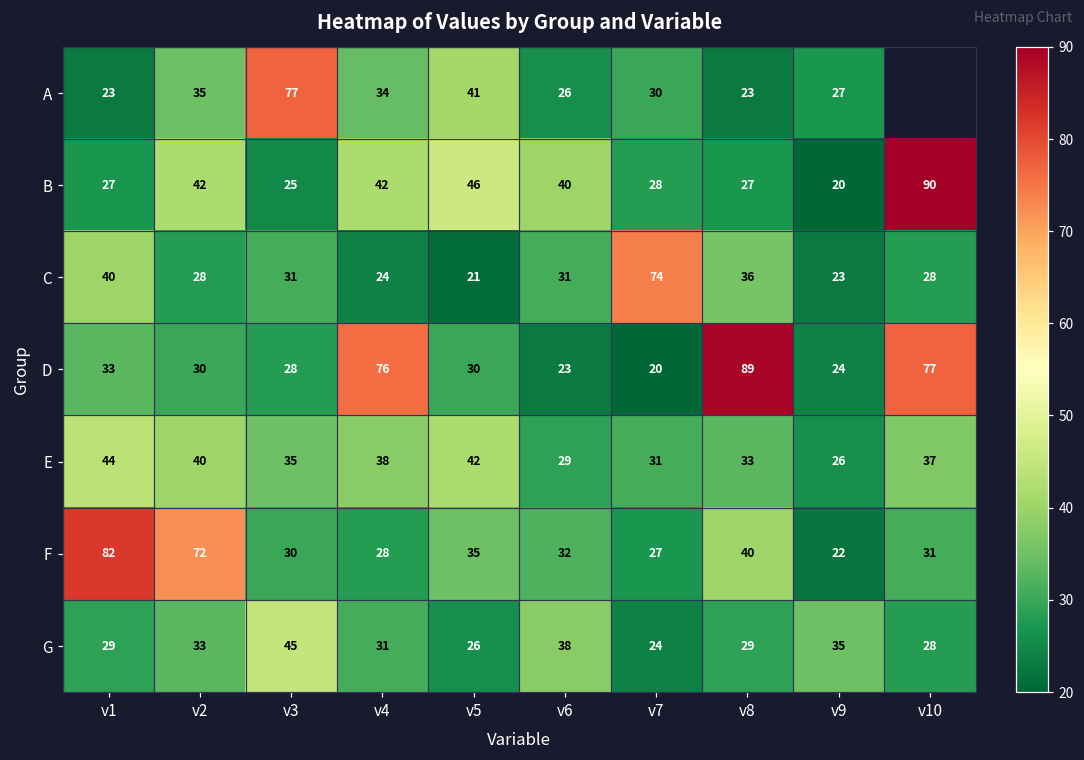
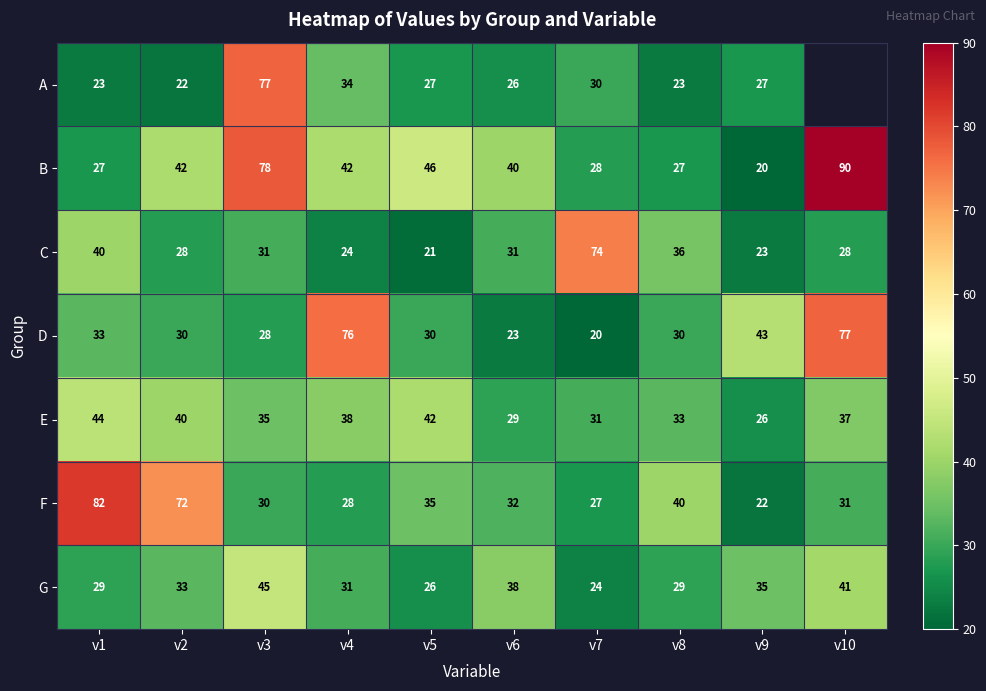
  {
    "A": {
      "v1": 23,
-     "v2": 35,
+     "v2": 22,
      "v3": 77,
      "v4": 34,
-     "v5": 41,
+     "v5": 27,
      "v6": 26,
      "v7": 30,
      "v8": 23,
      "v9": 27
    },
    "B": {
      "v1": 27,
      "v2": 42,
-     "v3": 25,
+     "v3": 78,
      "v4": 42,
      "v5": 46,
      "v6": 40,
      "v7": 28,
      "v8": 27,
      "v9": 20,
      "v10": 90
    },
    "C": {
      "v1": 40,
      "v2": 28,
      "v3": 31,
      "v4": 24,
      "v5": 21,
      "v6": 31,
      "v7": 74,
      "v8": 36,
      "v9": 23,
      "v10": 28
    },
    "D": {
      "v1": 33,
      "v2": 30,
      "v3": 28,
      "v4": 76,
      "v5": 30,
      "v6": 23,
      "v7": 20,
-     "v8": 89,
-     "v9": 24,
+     "v8": 30,
+     "v9": 43,
      "v10": 77
    },
    "E": {
      "v1": 44,
      "v2": 40,
      "v3": 35,
      "v4": 38,
      "v5": 42,
      "v6": 29,
      "v7": 31,
      "v8": 33,
      "v9": 26,
      "v10": 37
    },
    "F": {
      "v1": 82,
      "v2": 72,
      "v3": 30,
      "v4": 28,
      "v5": 35,
      "v6": 32,
      "v7": 27,
      "v8": 40,
      "v9": 22,
      "v10": 31
    },
    "G": {
      "v1": 29,
      "v2": 33,
      "v3": 45,
      "v4": 31,
      "v5": 26,
      "v6": 38,
      "v7": 24,
      "v8": 29,
      "v9": 35,
-     "v10": 28
+     "v10": 41
    }
  }
